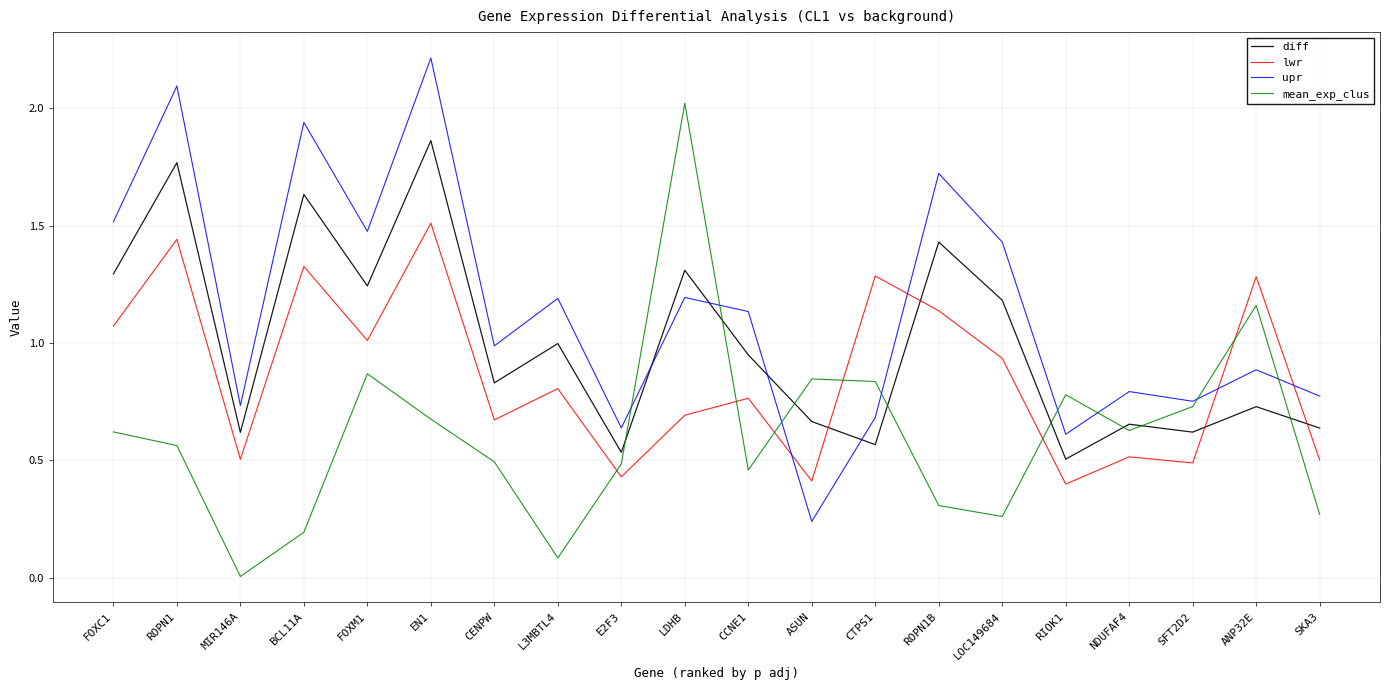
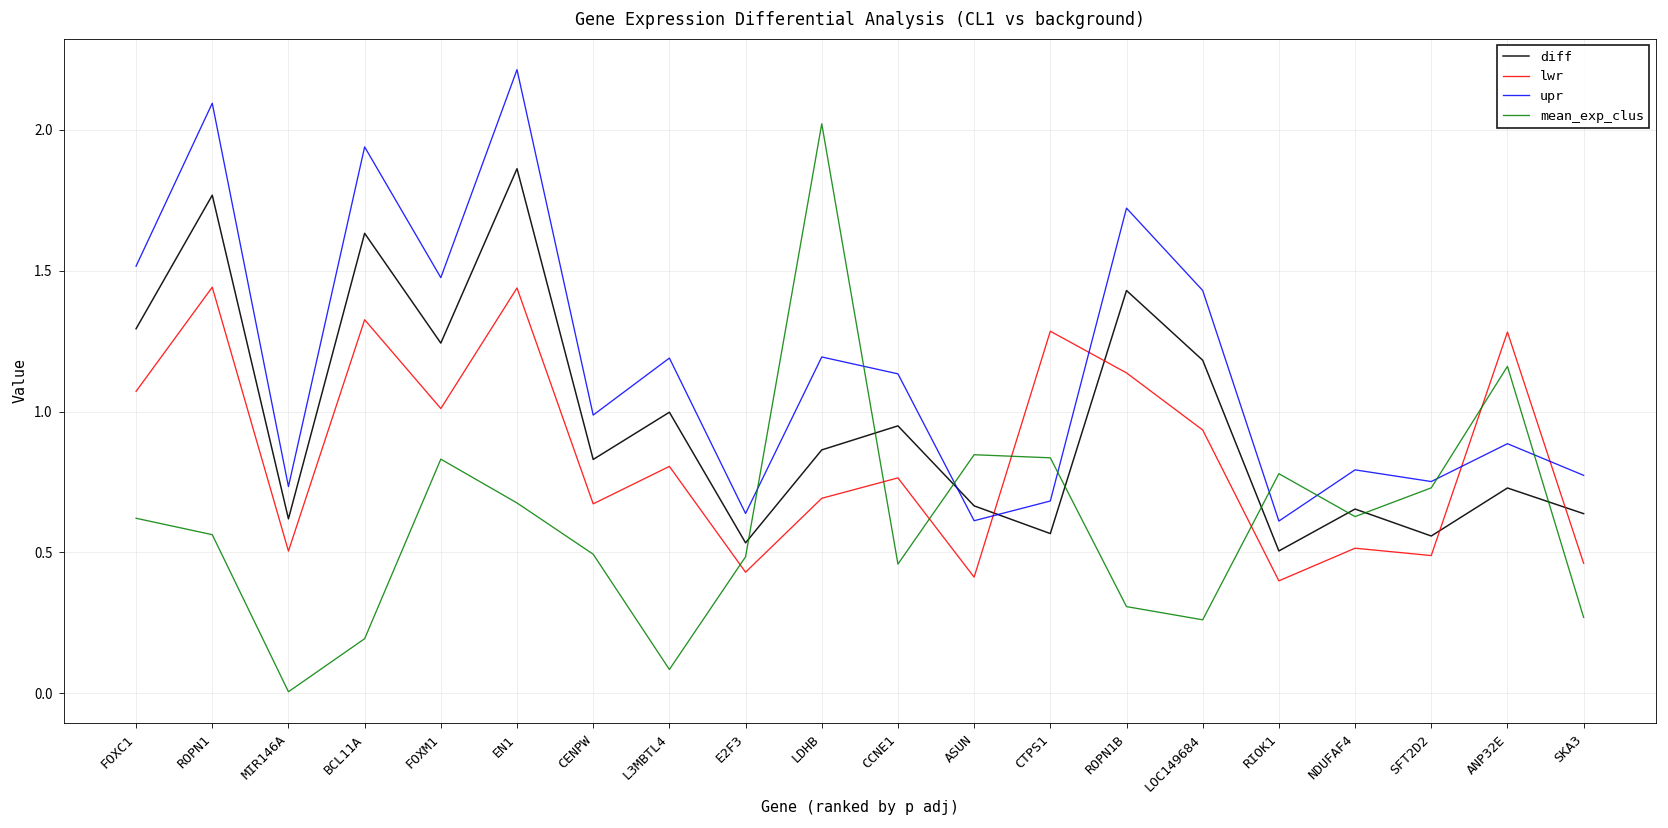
  {
    "diff": {
      "FOXC1": 1.29,
      "ROPN1": 1.77,
      "MIR146A": 0.62,
      "BCL11A": 1.63,
      "FOXM1": 1.24,
      "EN1": 1.86,
      "CENPW": 0.83,
      "L3MBTL4": 1.00,
      "E2F3": 0.53,
-     "LDHB": 1.31,
+     "LDHB": 0.86,
      "CCNE1": 0.95,
      "ASUN": 0.67,
      "CTPS1": 0.57,
      "ROPN1B": 1.43,
      "LOC149684": 1.18,
      "RIOK1": 0.50,
      "NDUFAF4": 0.65,
-     "SFT2D2": 0.62,
+     "SFT2D2": 0.56,
      "ANP32E": 0.73,
      "SKA3": 0.64
    },
    "lwr": {
      "FOXC1": 1.07,
      "ROPN1": 1.44,
      "MIR146A": 0.50,
      "BCL11A": 1.33,
      "FOXM1": 1.01,
-     "EN1": 1.51,
+     "EN1": 1.44,
      "CENPW": 0.67,
      "L3MBTL4": 0.81,
      "E2F3": 0.43,
      "LDHB": 0.69,
      "CCNE1": 0.76,
      "ASUN": 0.41,
      "CTPS1": 1.29,
      "ROPN1B": 1.14,
      "LOC149684": 0.93,
      "RIOK1": 0.40,
      "NDUFAF4": 0.51,
      "SFT2D2": 0.49,
      "ANP32E": 1.28,
-     "SKA3": 0.50
+     "SKA3": 0.46
    },
    "upr": {
      "FOXC1": 1.52,
      "ROPN1": 2.09,
      "MIR146A": 0.73,
      "BCL11A": 1.94,
      "FOXM1": 1.48,
      "EN1": 2.21,
      "CENPW": 0.99,
      "L3MBTL4": 1.19,
      "E2F3": 0.64,
      "LDHB": 1.19,
      "CCNE1": 1.13,
-     "ASUN": 0.24,
+     "ASUN": 0.61,
      "CTPS1": 0.68,
      "ROPN1B": 1.72,
      "LOC149684": 1.43,
      "RIOK1": 0.61,
      "NDUFAF4": 0.79,
      "SFT2D2": 0.75,
      "ANP32E": 0.89,
      "SKA3": 0.77
    },
    "mean_exp_clus": {
      "FOXC1": 0.62,
      "ROPN1": 0.56,
      "MIR146A": 0.00,
      "BCL11A": 0.19,
-     "FOXM1": 0.87,
+     "FOXM1": 0.83,
      "EN1": 0.68,
      "CENPW": 0.49,
      "L3MBTL4": 0.08,
      "E2F3": 0.48,
      "LDHB": 2.02,
      "CCNE1": 0.46,
      "ASUN": 0.85,
      "CTPS1": 0.84,
      "ROPN1B": 0.31,
      "LOC149684": 0.26,
      "RIOK1": 0.78,
      "NDUFAF4": 0.63,
      "SFT2D2": 0.73,
      "ANP32E": 1.16,
      "SKA3": 0.27
    }
  }
